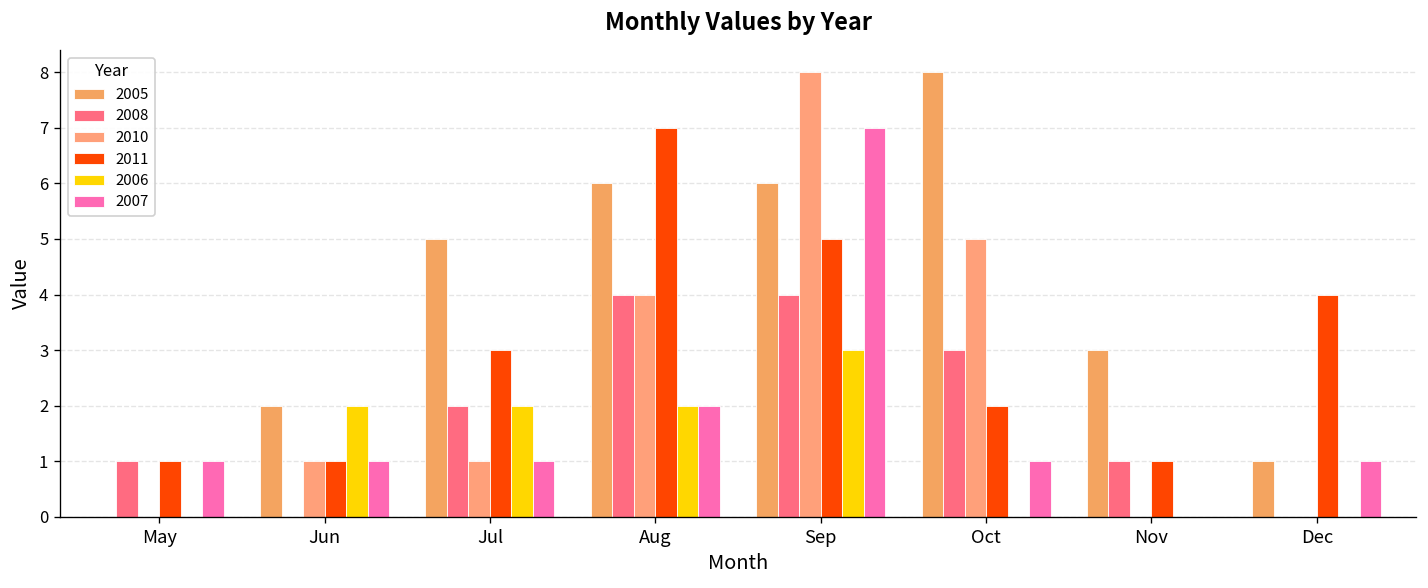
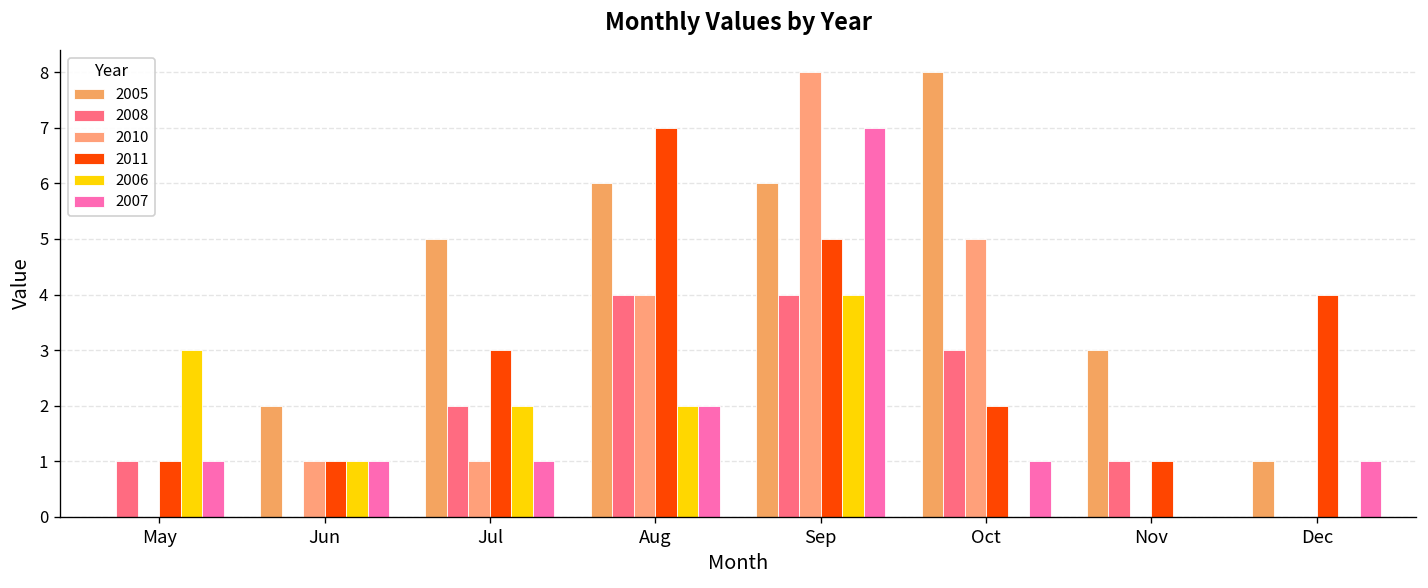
  {
    "2011": {
      "May": 1,
      "Jun": 1,
      "Jul": 3,
      "Aug": 7,
      "Sep": 5,
      "Oct": 2,
      "Nov": 1,
      "Dec": 4
    },
    "2006": {
-     "May": 0,
-     "Jun": 2,
+     "May": 3,
+     "Jun": 1,
      "Jul": 2,
      "Aug": 2,
-     "Sep": 3,
+     "Sep": 4,
      "Oct": 0,
      "Nov": 0,
      "Dec": 0
    }
  }
